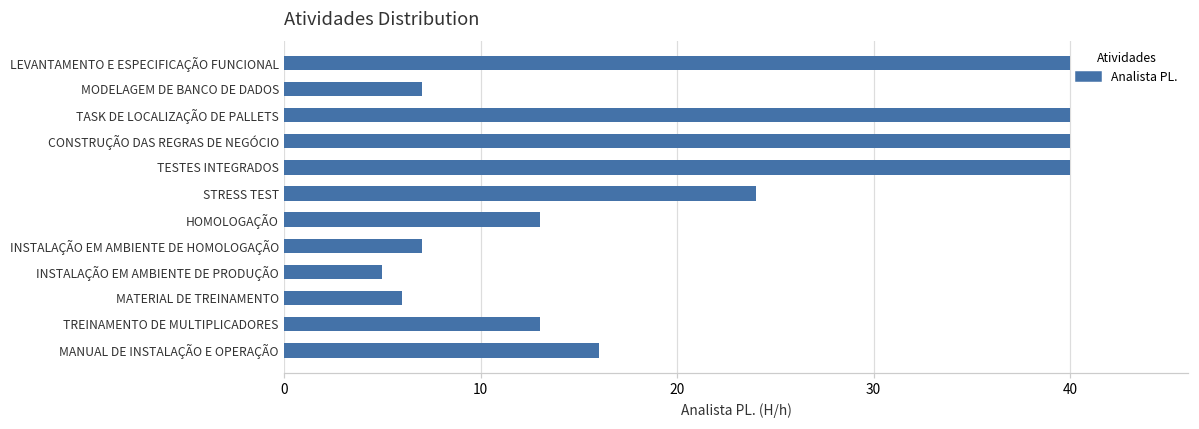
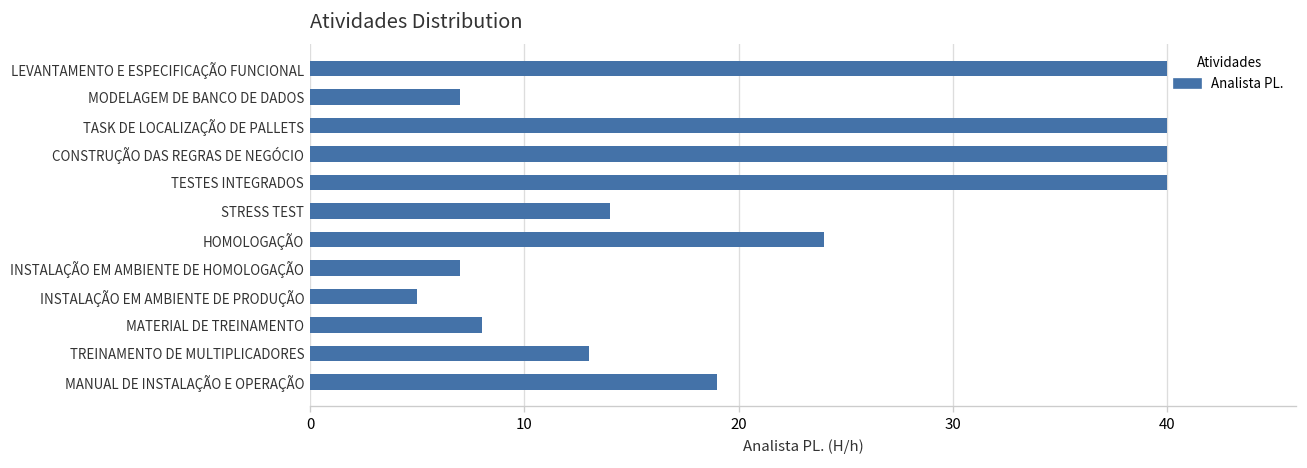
  {
    "LEVANTAMENTO E ESPECIFICAÇÃO FUNCIONAL": 40,
    "MODELAGEM DE BANCO DE DADOS": 7,
    "TASK DE LOCALIZAÇÃO DE PALLETS": 40,
    "CONSTRUÇÃO DAS REGRAS DE NEGÓCIO": 40,
    "TESTES INTEGRADOS": 40,
-   "STRESS TEST": 24,
-   "HOMOLOGAÇÃO": 13,
+   "STRESS TEST": 14,
+   "HOMOLOGAÇÃO": 24,
    "INSTALAÇÃO EM AMBIENTE DE HOMOLOGAÇÃO": 7,
    "INSTALAÇÃO EM AMBIENTE DE PRODUÇÃO": 5,
-   "MATERIAL DE TREINAMENTO": 6,
+   "MATERIAL DE TREINAMENTO": 8,
    "TREINAMENTO DE MULTIPLICADORES": 13,
-   "MANUAL DE INSTALAÇÃO E OPERAÇÃO": 16
+   "MANUAL DE INSTALAÇÃO E OPERAÇÃO": 19
  }
